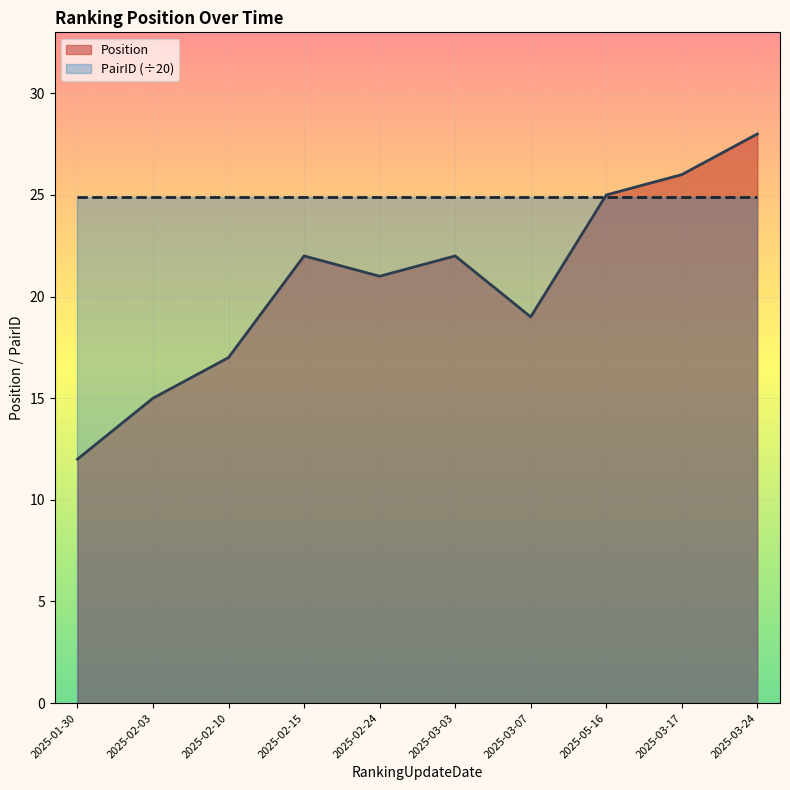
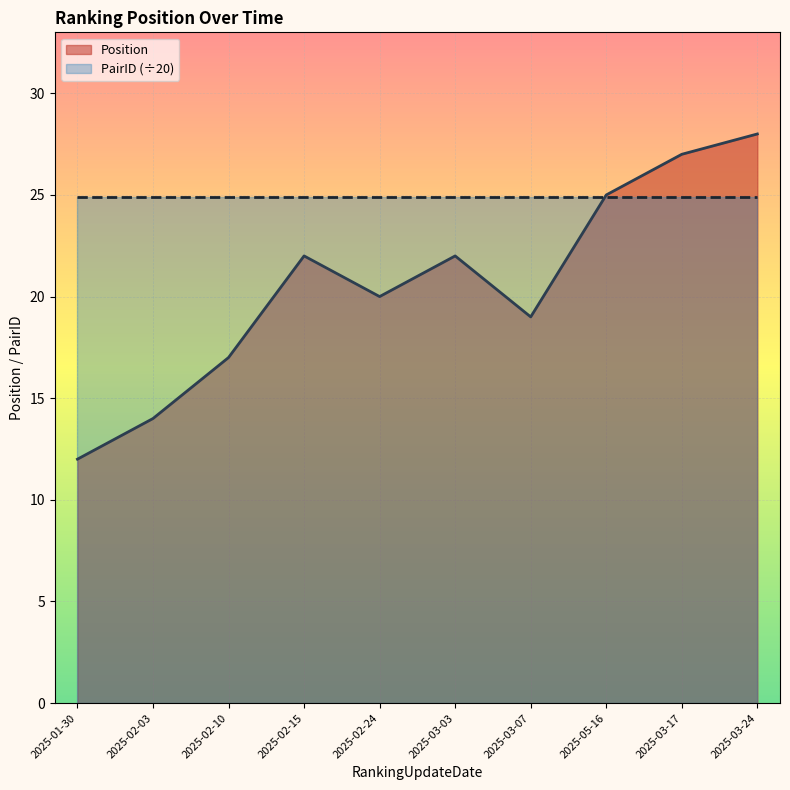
  {
    "Position": {
      "2025-01-30": 12,
-     "2025-02-03": 15,
+     "2025-02-03": 14,
      "2025-02-10": 17,
      "2025-02-15": 22,
-     "2025-02-24": 21,
+     "2025-02-24": 20,
      "2025-03-03": 22,
      "2025-03-07": 19,
-     "2025-03-17": 26,
+     "2025-03-17": 27,
      "2025-03-24": 28
    },
    "PairID (÷20)": {
      "2025-01-30": 25,
      "2025-02-03": 25,
      "2025-02-10": 25,
      "2025-02-15": 25,
      "2025-02-24": 25,
      "2025-03-03": 25,
      "2025-03-07": 25,
      "2025-03-17": 25,
      "2025-03-24": 25
    }
  }
